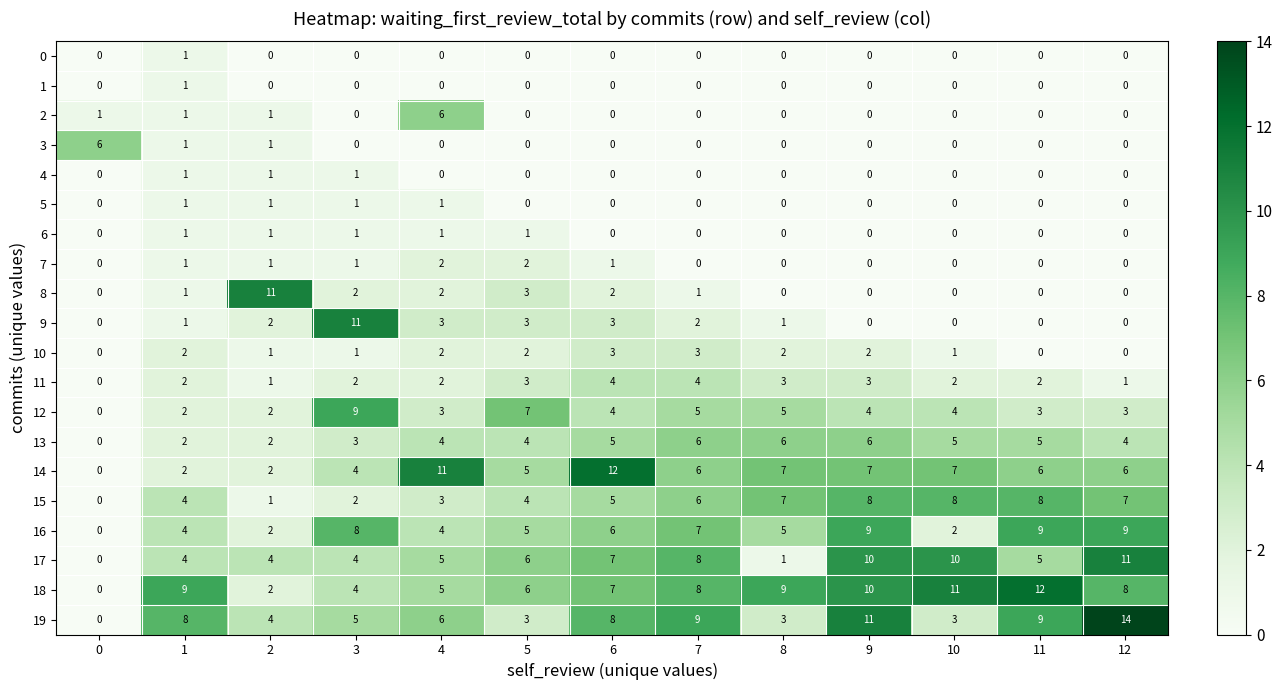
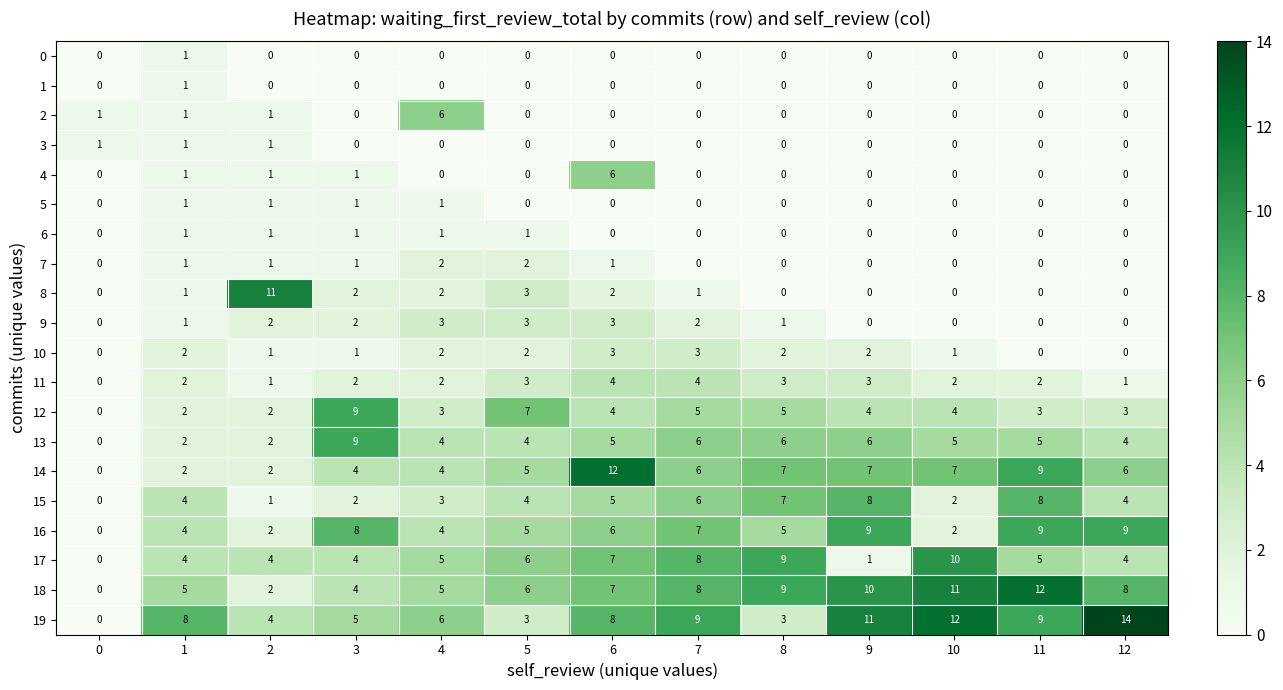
  {
    "3": {
-     "0": 6,
+     "0": 1,
      "1": 1,
      "2": 1,
      "3": 0,
      "4": 0,
      "5": 0,
      "6": 0,
      "7": 0,
      "8": 0,
      "9": 0,
      "10": 0,
      "11": 0,
      "12": 0
    },
    "4": {
      "0": 0,
      "1": 1,
      "2": 1,
      "3": 1,
      "4": 0,
      "5": 0,
-     "6": 0,
+     "6": 6,
      "7": 0,
      "8": 0,
      "9": 0,
      "10": 0,
      "11": 0,
      "12": 0
    },
    "9": {
      "0": 0,
      "1": 1,
      "2": 2,
-     "3": 11,
+     "3": 2,
      "4": 3,
      "5": 3,
      "6": 3,
      "7": 2,
      "8": 1,
      "9": 0,
      "10": 0,
      "11": 0,
      "12": 0
    },
    "13": {
      "0": 0,
      "1": 2,
      "2": 2,
-     "3": 3,
+     "3": 9,
      "4": 4,
      "5": 4,
      "6": 5,
      "7": 6,
      "8": 6,
      "9": 6,
      "10": 5,
      "11": 5,
      "12": 4
    },
    "14": {
      "0": 0,
      "1": 2,
      "2": 2,
      "3": 4,
-     "4": 11,
+     "4": 4,
      "5": 5,
      "6": 12,
      "7": 6,
      "8": 7,
      "9": 7,
      "10": 7,
-     "11": 6,
+     "11": 9,
      "12": 6
    },
    "15": {
      "0": 0,
      "1": 4,
      "2": 1,
      "3": 2,
      "4": 3,
      "5": 4,
      "6": 5,
      "7": 6,
      "8": 7,
      "9": 8,
-     "10": 8,
+     "10": 2,
      "11": 8,
-     "12": 7
+     "12": 4
    },
    "17": {
      "0": 0,
      "1": 4,
      "2": 4,
      "3": 4,
      "4": 5,
      "5": 6,
      "6": 7,
      "7": 8,
-     "8": 1,
-     "9": 10,
+     "8": 9,
+     "9": 1,
      "10": 10,
      "11": 5,
-     "12": 11
+     "12": 4
    },
    "18": {
      "0": 0,
-     "1": 9,
+     "1": 5,
      "2": 2,
      "3": 4,
      "4": 5,
      "5": 6,
      "6": 7,
      "7": 8,
      "8": 9,
      "9": 10,
      "10": 11,
      "11": 12,
      "12": 8
    },
    "19": {
      "0": 0,
      "1": 8,
      "2": 4,
      "3": 5,
      "4": 6,
      "5": 3,
      "6": 8,
      "7": 9,
      "8": 3,
      "9": 11,
-     "10": 3,
+     "10": 12,
      "11": 9,
      "12": 14
    }
  }
